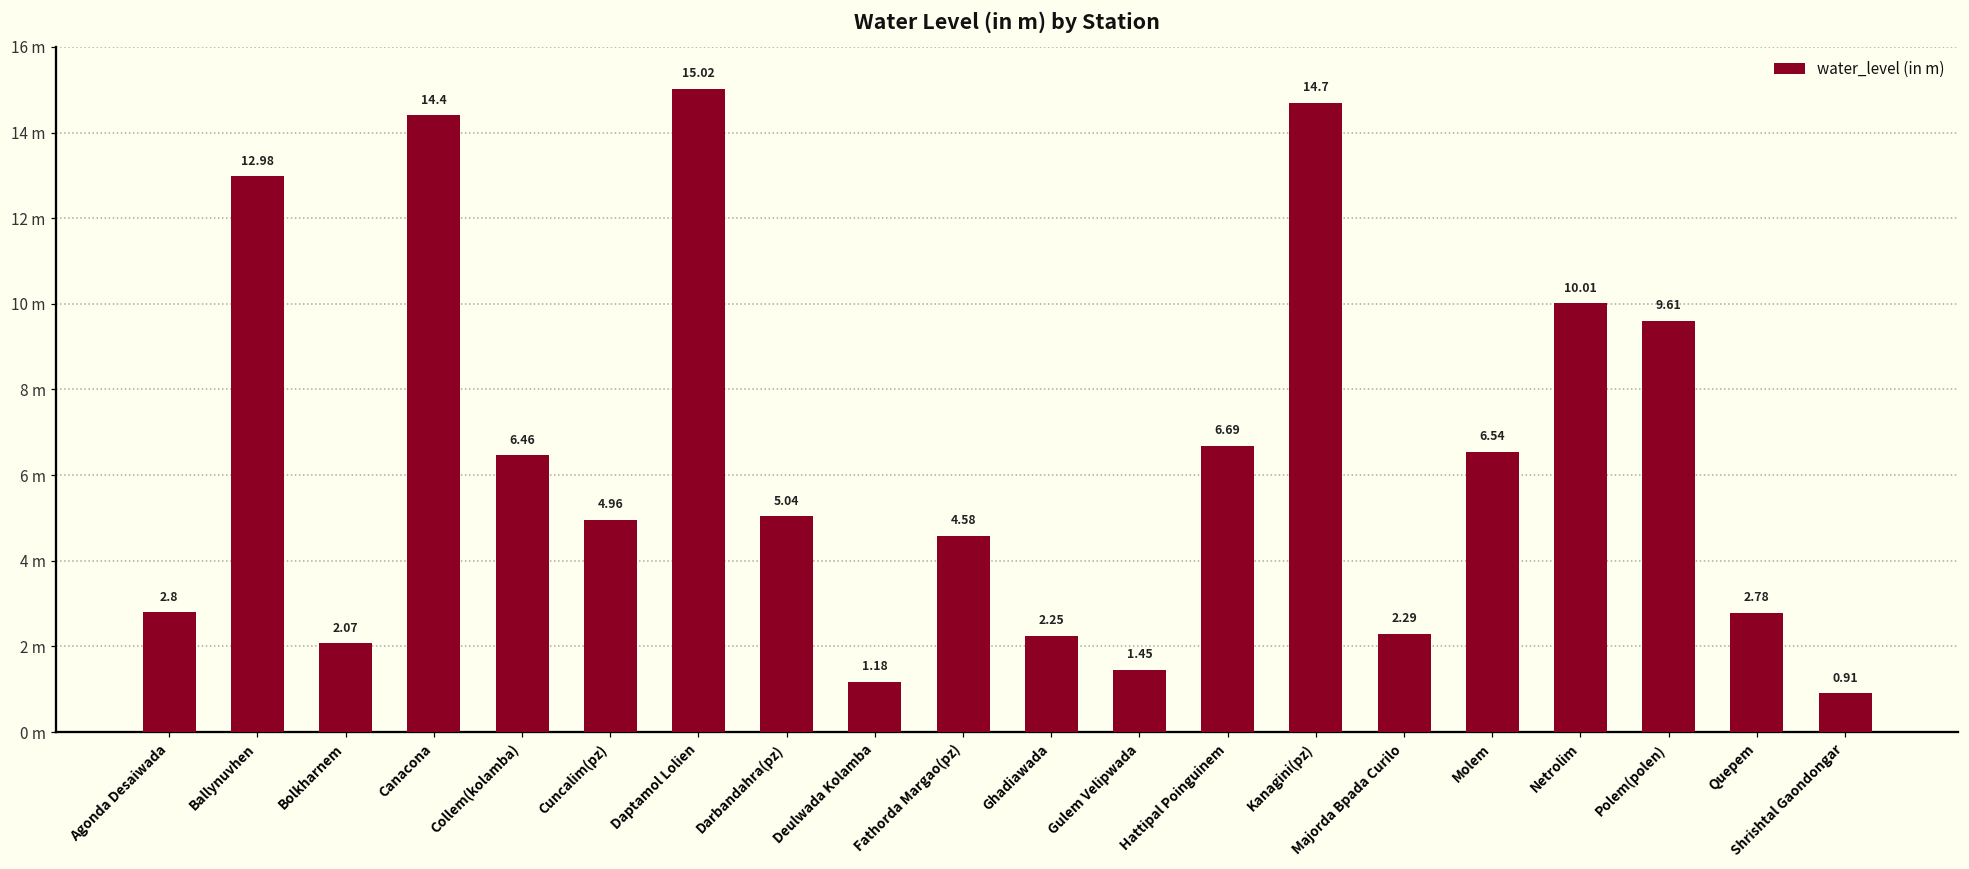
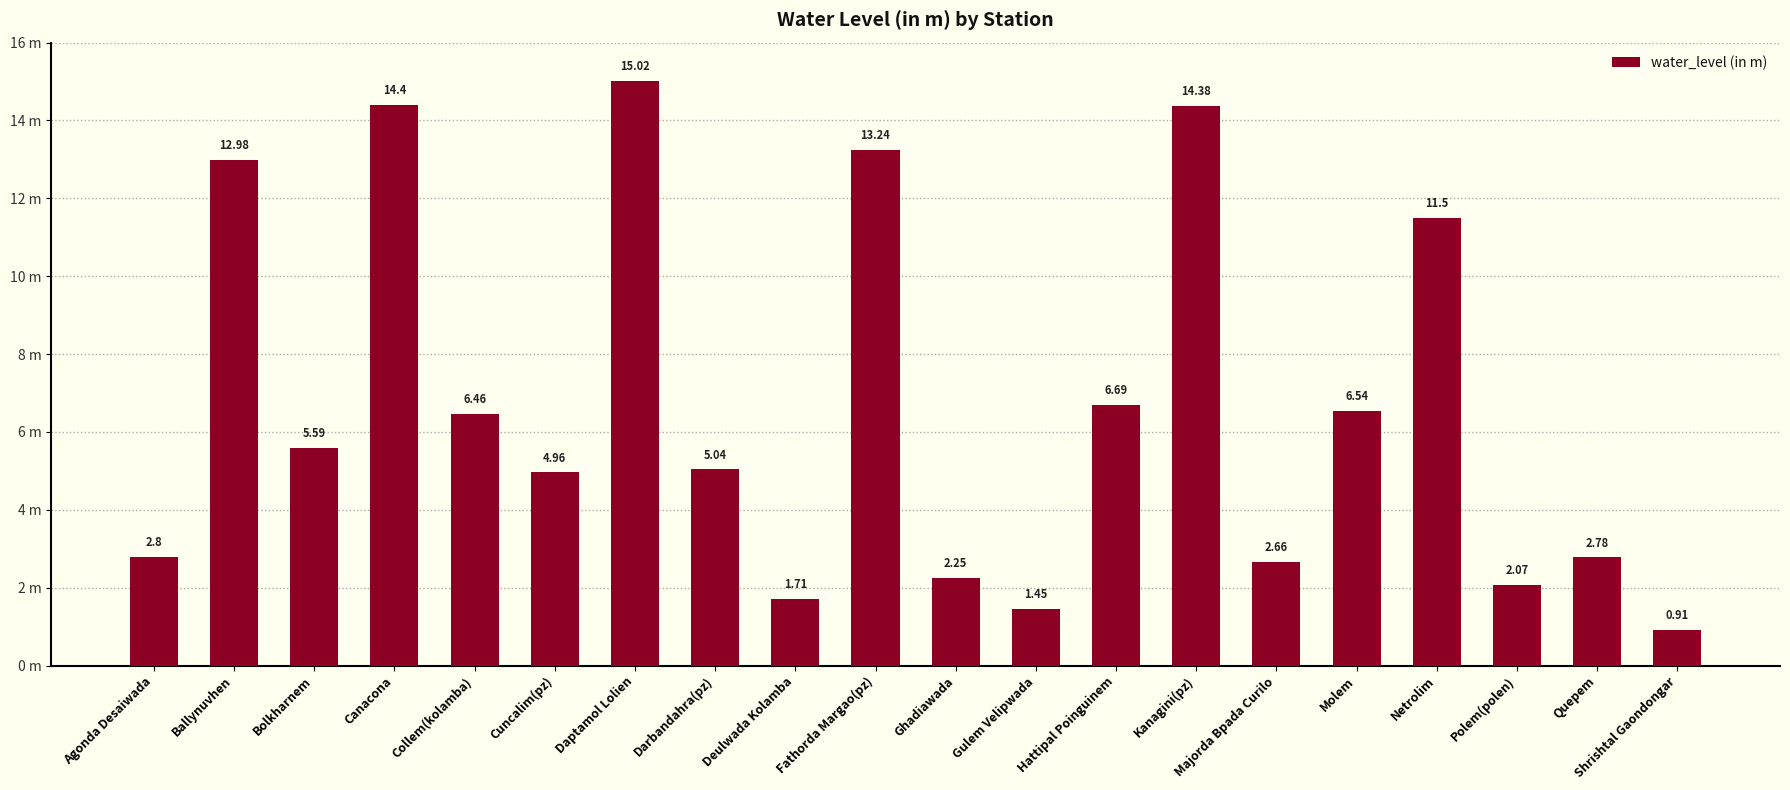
  {
    "Agonda Desaiwada": 2.8,
    "Ballynuvhen": 12.98,
-   "Bolkharnem": 2.07,
+   "Bolkharnem": 5.59,
    "Canacona": 14.4,
    "Collem(kolamba)": 6.46,
    "Cuncalim(pz)": 4.96,
    "Daptamol Lolien": 15.02,
    "Darbandahra(pz)": 5.04,
-   "Deulwada Kolamba": 1.18,
-   "Fathorda Margao(pz)": 4.58,
+   "Deulwada Kolamba": 1.71,
+   "Fathorda Margao(pz)": 13.24,
    "Ghadiawada": 2.25,
    "Gulem Velipwada": 1.45,
    "Hattipal Poinguinem": 6.69,
-   "Kanagini(pz)": 14.7,
-   "Majorda Bpada Curilo": 2.29,
+   "Kanagini(pz)": 14.38,
+   "Majorda Bpada Curilo": 2.66,
    "Molem": 6.54,
-   "Netrolim": 10.01,
-   "Polem(polen)": 9.61,
+   "Netrolim": 11.5,
+   "Polem(polen)": 2.07,
    "Quepem": 2.78,
    "Shrishtal Gaondongar": 0.91
  }
